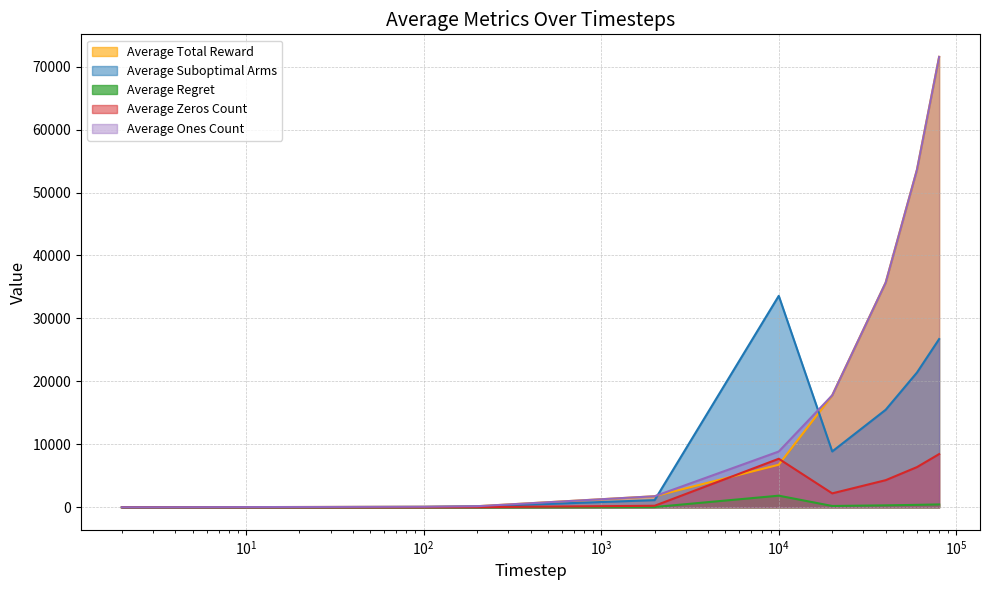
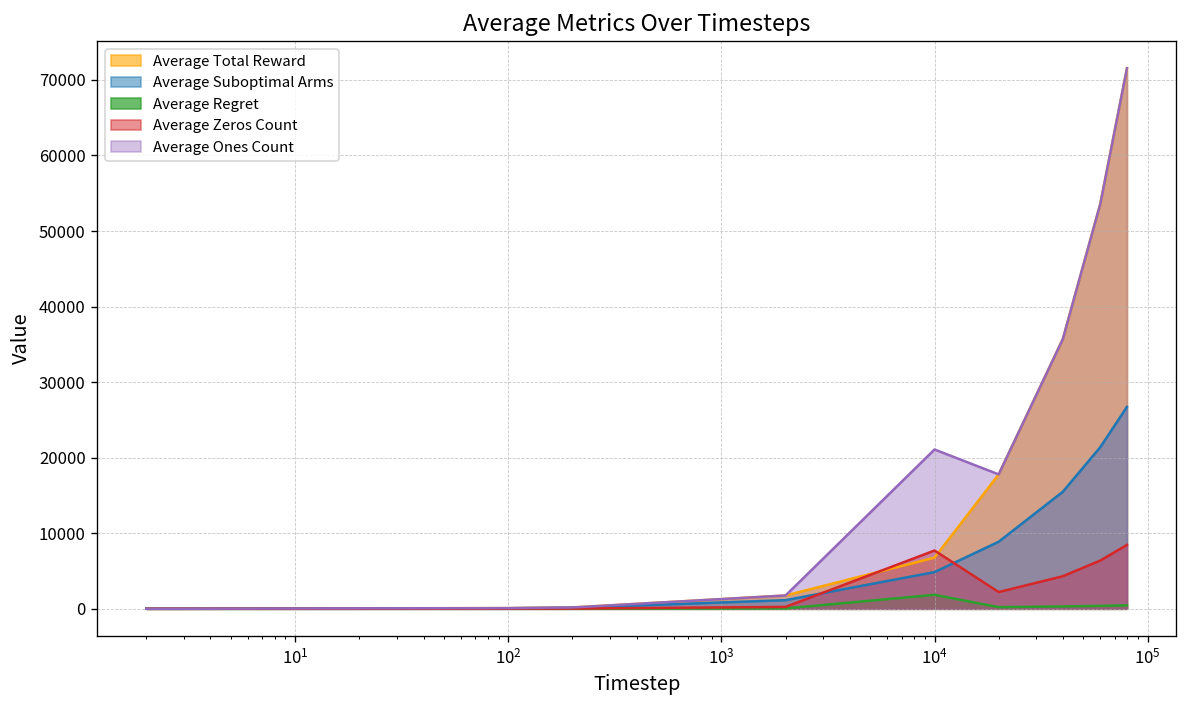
  {
    "Average Total Reward": {
      "10^4": 7000
    },
    "Average Suboptimal Arms": {
-     "10^4": 34000
+     "10^4": 5000
    },
    "Average Regret": {
      "10^4": 2000
    },
    "Average Zeros Count": {
      "10^4": 8000
    },
    "Average Ones Count": {
-     "10^4": 9000
+     "10^4": 21000
    }
  }
